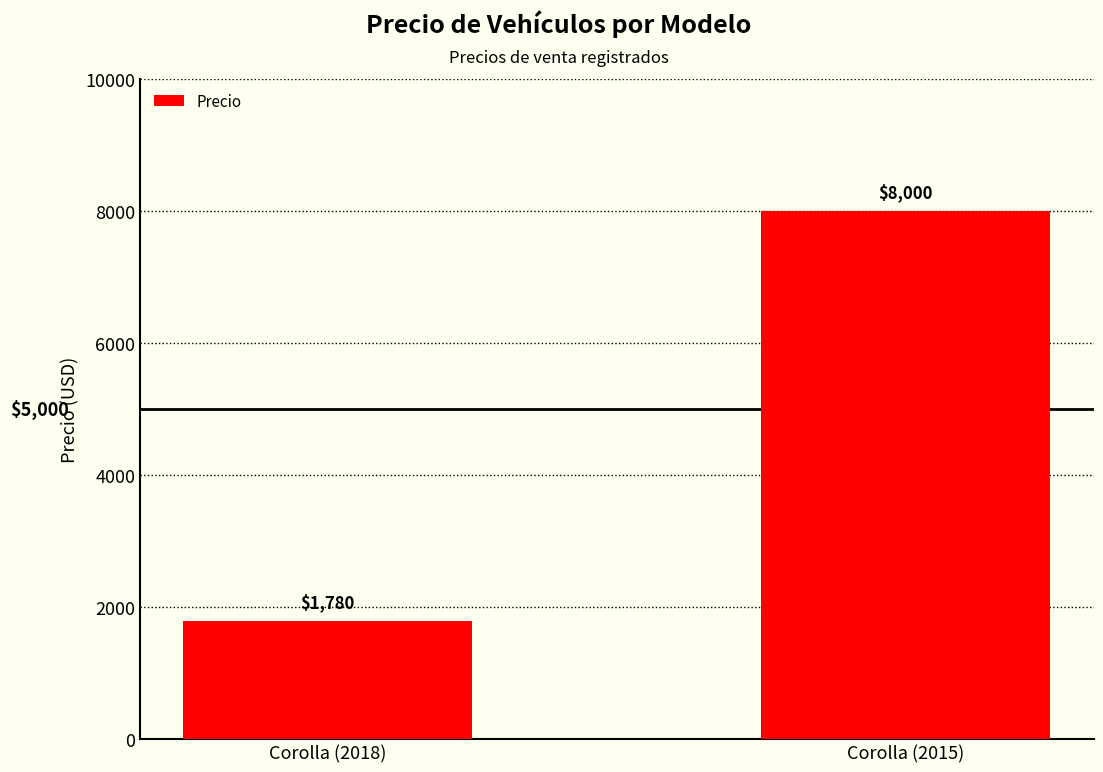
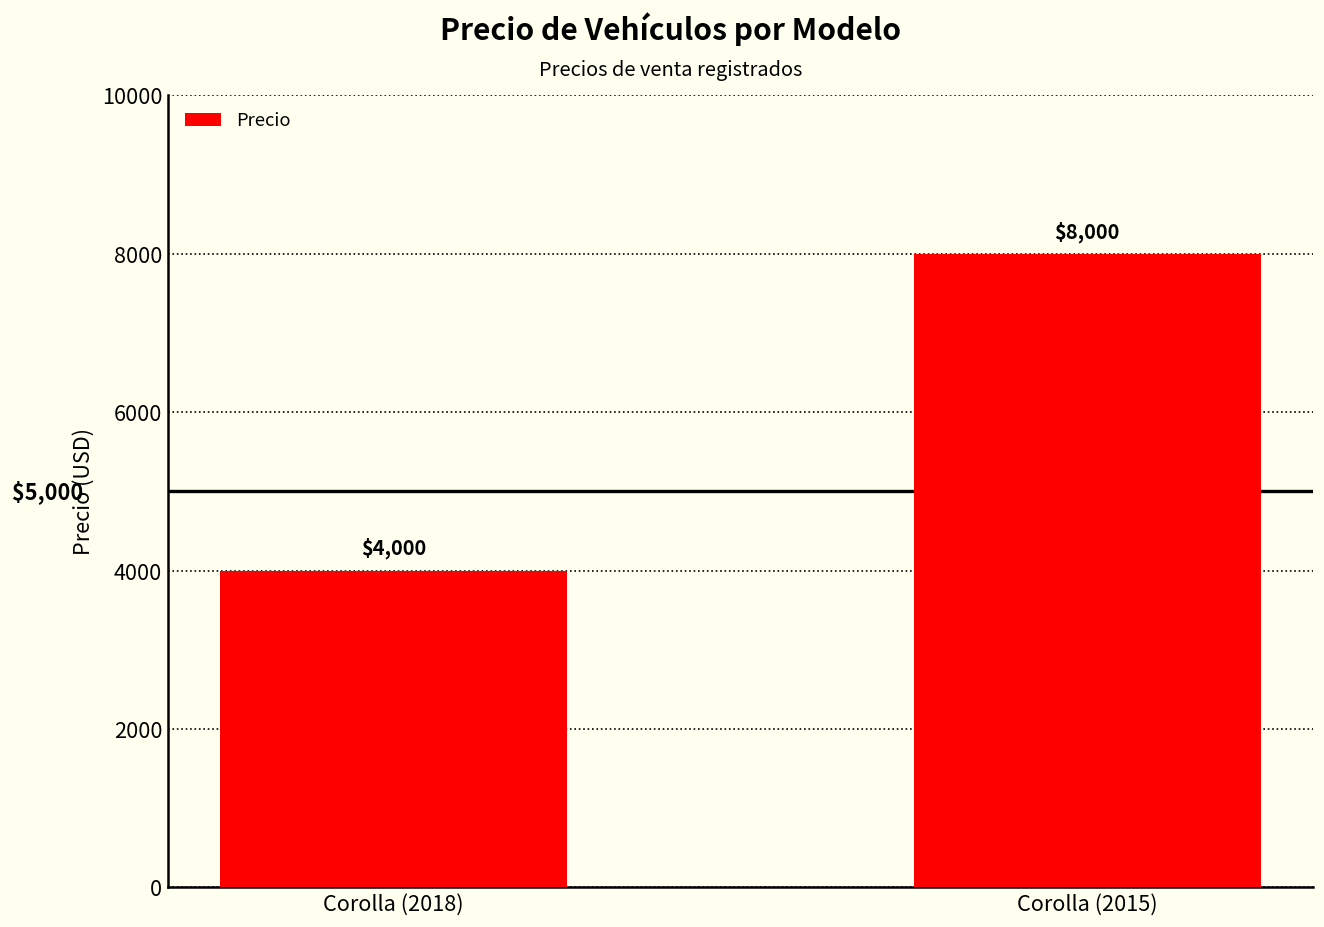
  {
-   "Corolla (2018)": "$1,780",
+   "Corolla (2018)": "$4,000",
    "Corolla (2015)": "$8,000"
  }
